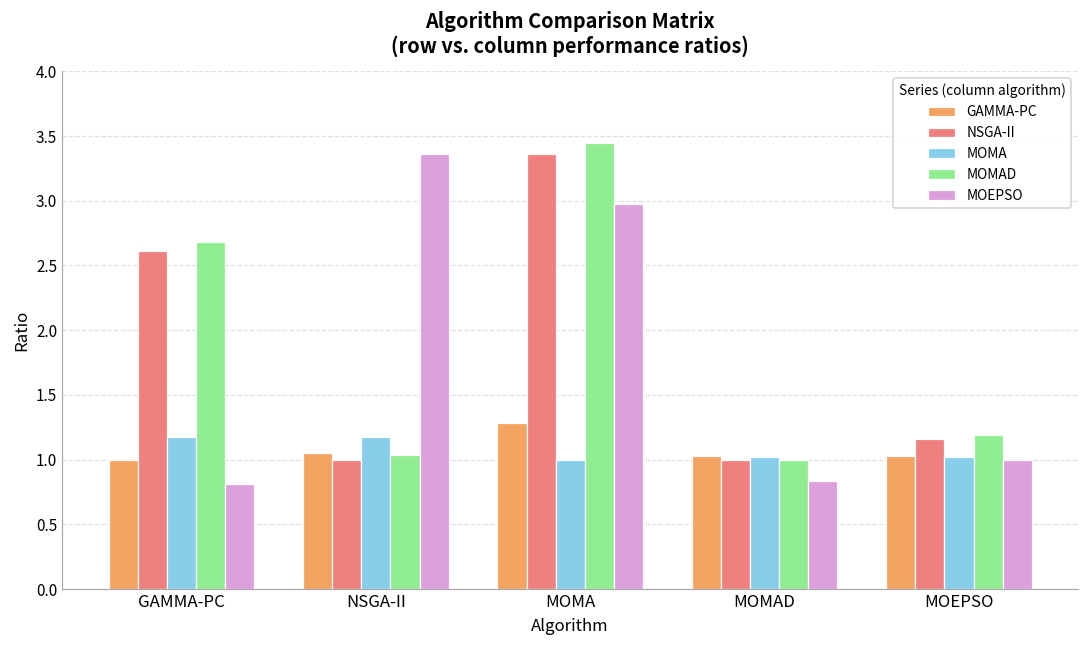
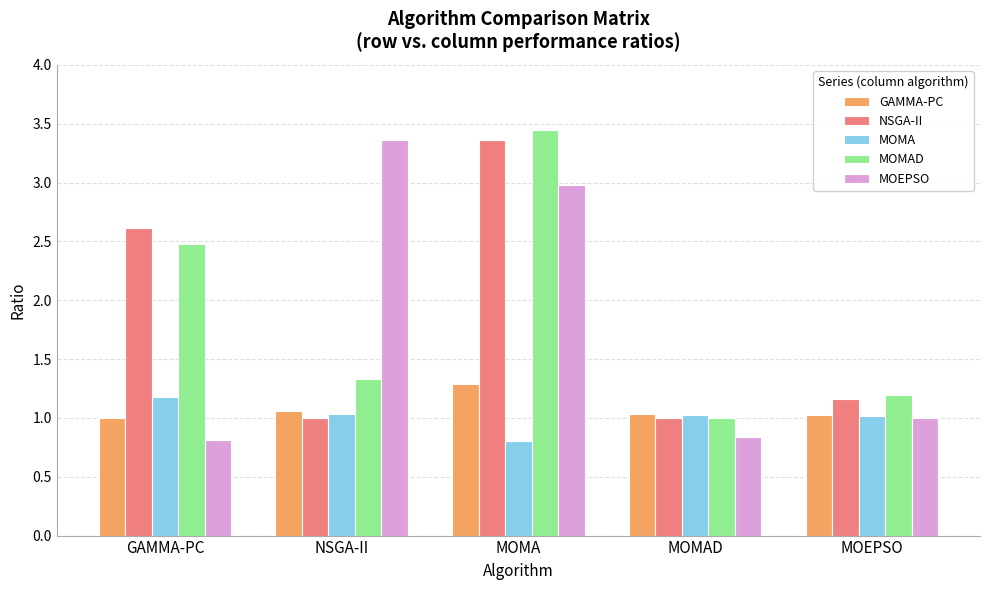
  {
    "MOMA": {
      "GAMMA-PC": 1.17,
-     "NSGA-II": 1.18,
-     "MOMA": 1.0,
+     "NSGA-II": 1.04,
+     "MOMA": 0.8,
      "MOMAD": 1.02,
      "MOEPSO": 1.02
    },
    "MOMAD": {
-     "GAMMA-PC": 2.68,
-     "NSGA-II": 1.04,
+     "GAMMA-PC": 2.48,
+     "NSGA-II": 1.33,
      "MOMA": 3.45,
      "MOMAD": 1.00,
      "MOEPSO": 1.19
    },
    "MOEPSO": {
      "GAMMA-PC": 0.81,
      "NSGA-II": 3.36,
      "MOMA": 2.98,
      "MOMAD": 0.83,
      "MOEPSO": 1.00
    }
  }
